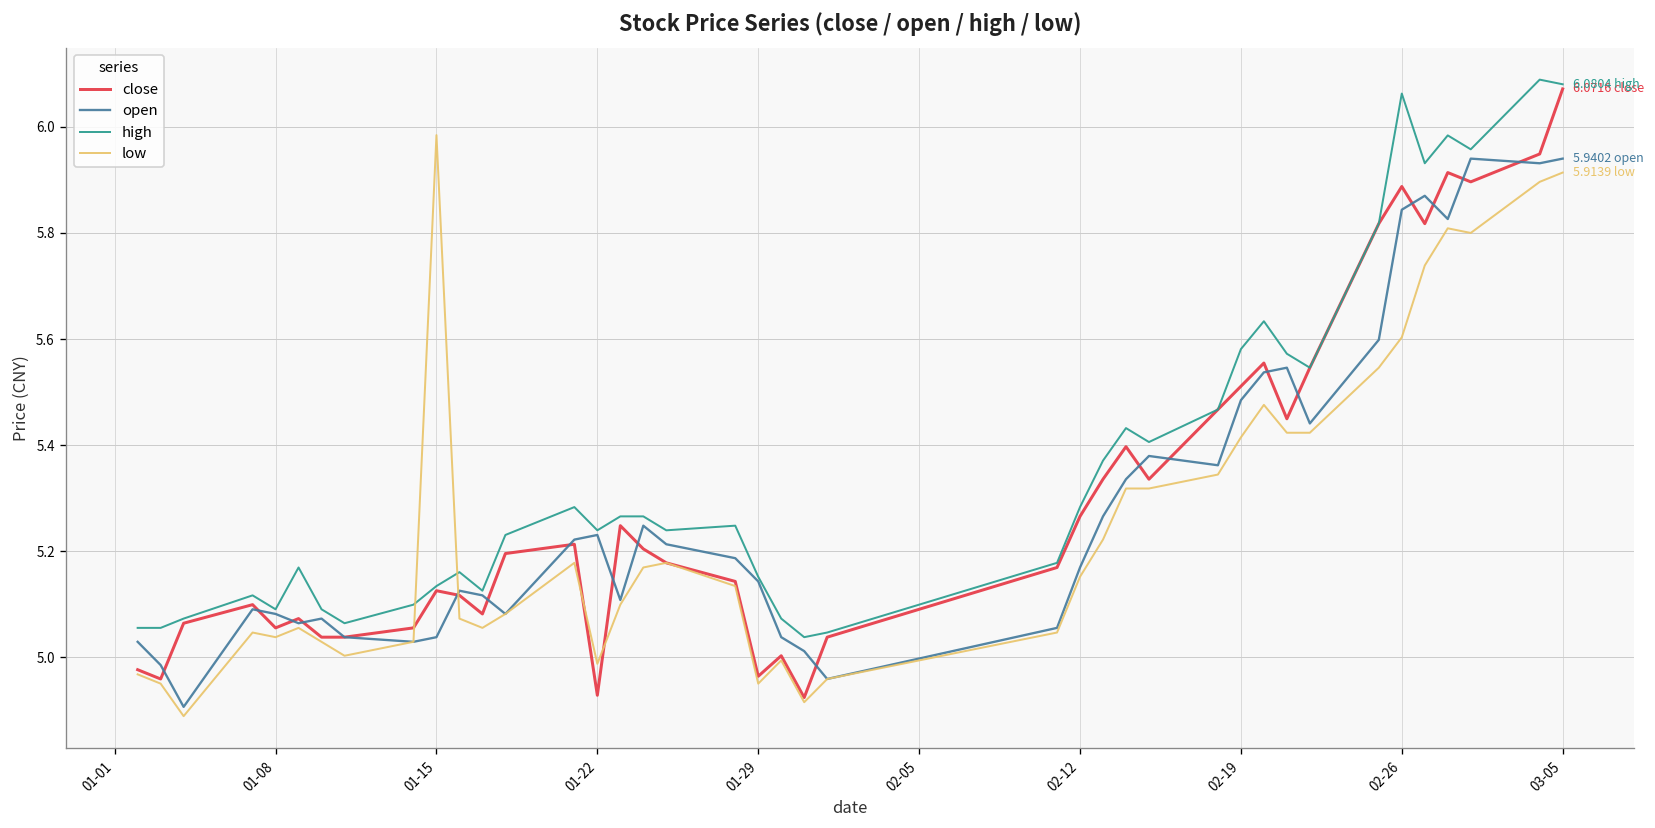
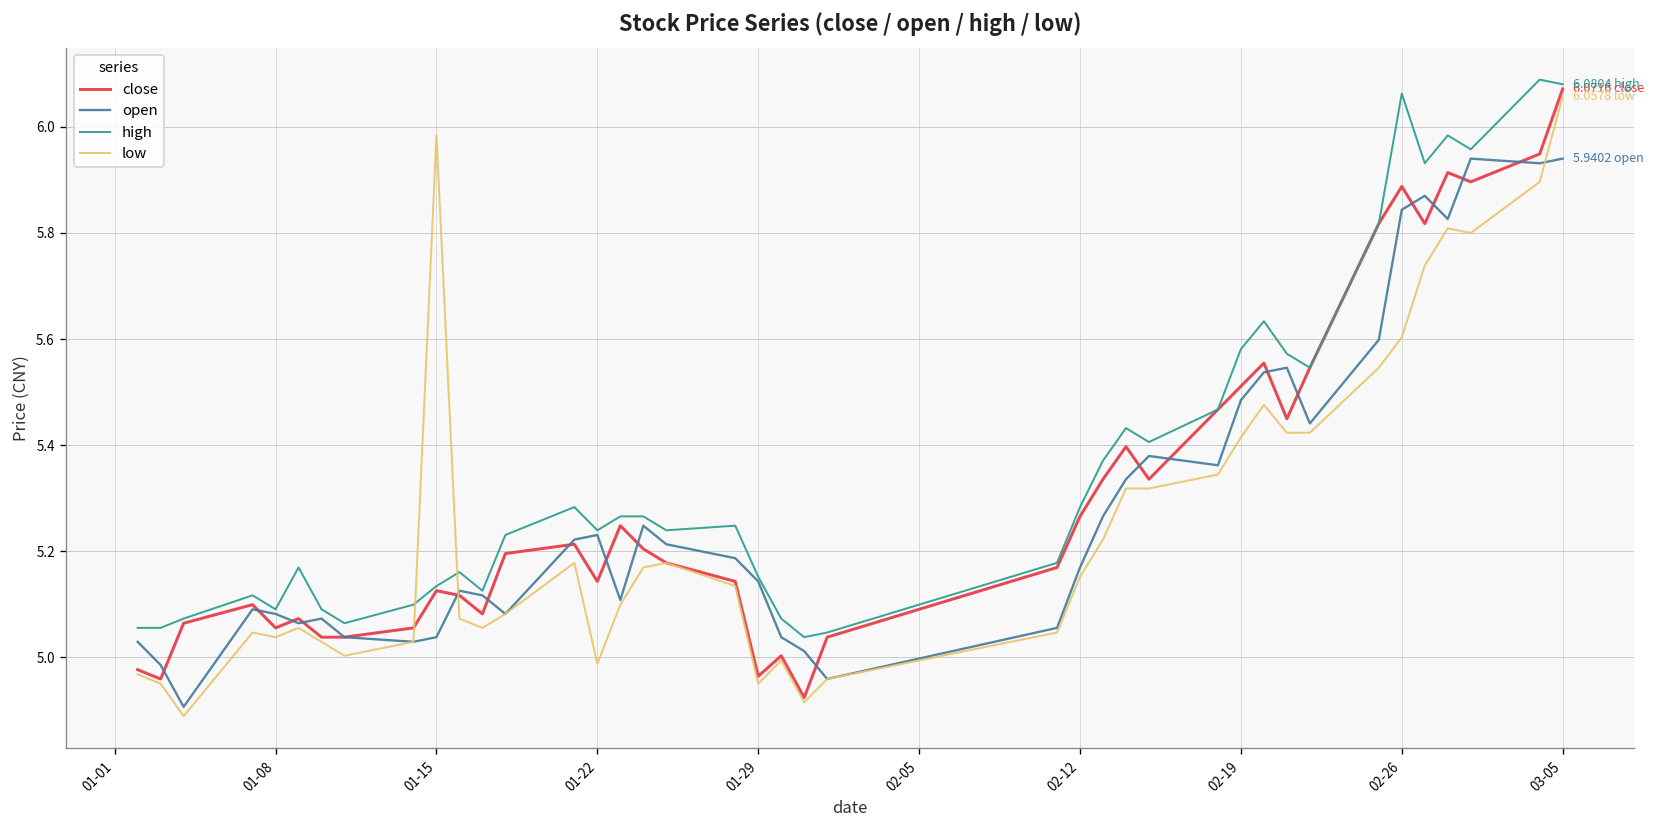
  {
    "close": {
      "01-08": 5.06,
      "01-15": 5.13,
-     "01-22": 4.93,
+     "01-22": 5.14,
      "01-29": 4.96,
      "02-12": 5.27,
      "02-19": 5.51,
      "02-26": 5.89
    },
    "low": {
-     "03-05": 5.9139
+     "03-05": 6.0578
    }
  }
